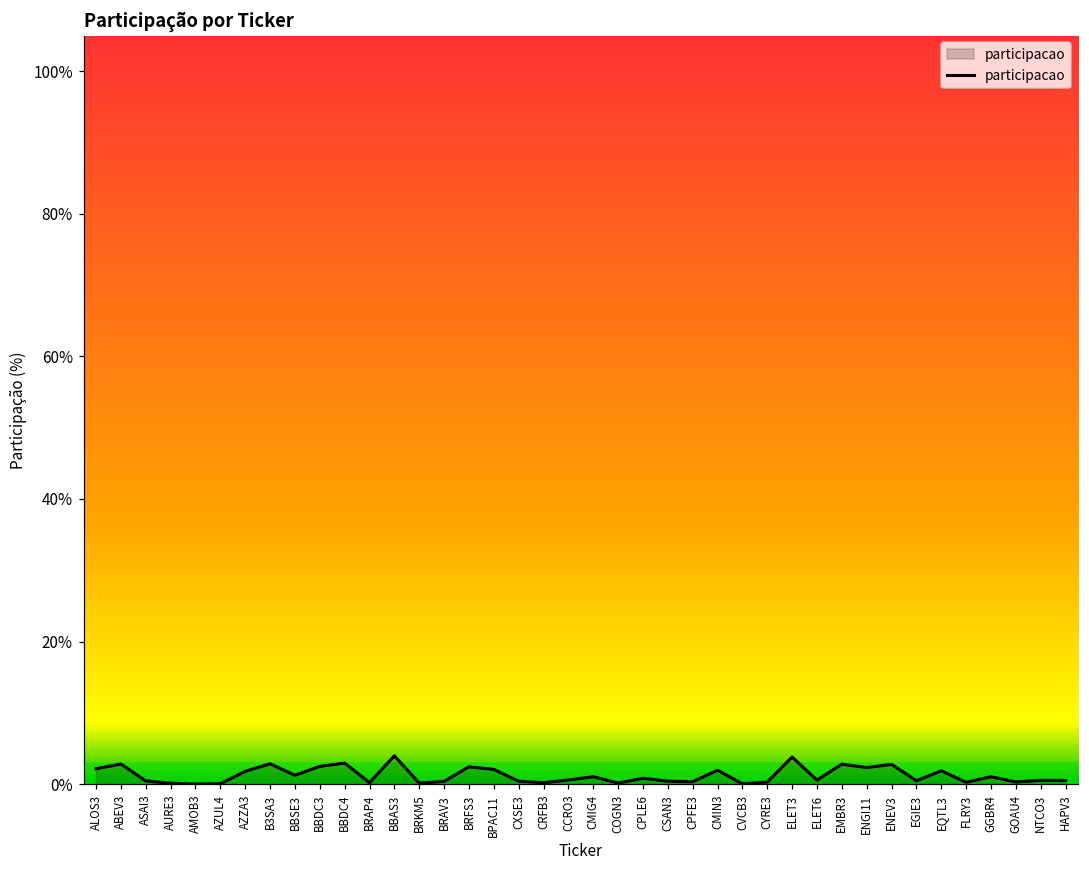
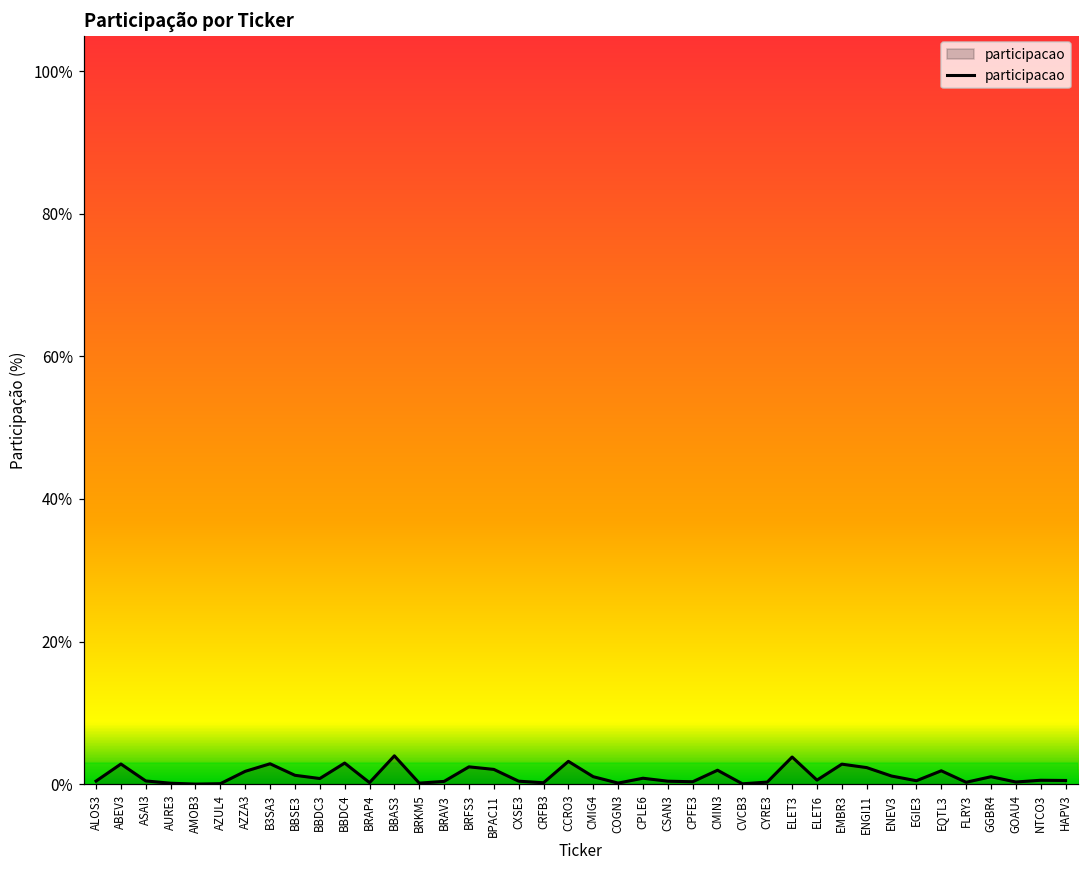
  {
-   "ALOS3": "2%",
+   "ALOS3": "0%",
    "ABEV3": "3%",
    "ASAI3": "0%",
    "AURE3": "0%",
    "AMOB3": "0%",
    "AZUL4": "0%",
    "AZZA3": "2%",
    "B3SA3": "3%",
    "BBSE3": "1%",
-   "BBDC3": "2%",
+   "BBDC3": "1%",
    "BBDC4": "3%",
    "BRAP4": "0%",
    "BBAS3": "4%",
    "BRKM5": "0%",
    "BRAV3": "0%",
    "BRFS3": "2%",
    "BPAC11": "2%",
    "CXSE3": "0%",
    "CRFB3": "0%",
-   "CCRO3": "1%",
+   "CCRO3": "3%",
    "CMIG4": "1%",
    "COGN3": "0%",
    "CPLE6": "1%",
    "CSAN3": "0%",
    "CPFE3": "0%",
    "CMIN3": "2%",
    "CVCB3": "0%",
    "CYRE3": "0%",
    "ELET3": "4%",
    "ELET6": "1%",
    "EMBR3": "3%",
    "ENGI11": "2%",
-   "ENEV3": "3%",
+   "ENEV3": "1%",
    "EGIE3": "0%",
    "EQTL3": "2%",
    "FLRY3": "0%",
    "GGBR4": "1%",
    "GOAU4": "0%",
    "NTCO3": "1%",
    "HAPV3": "1%"
  }
